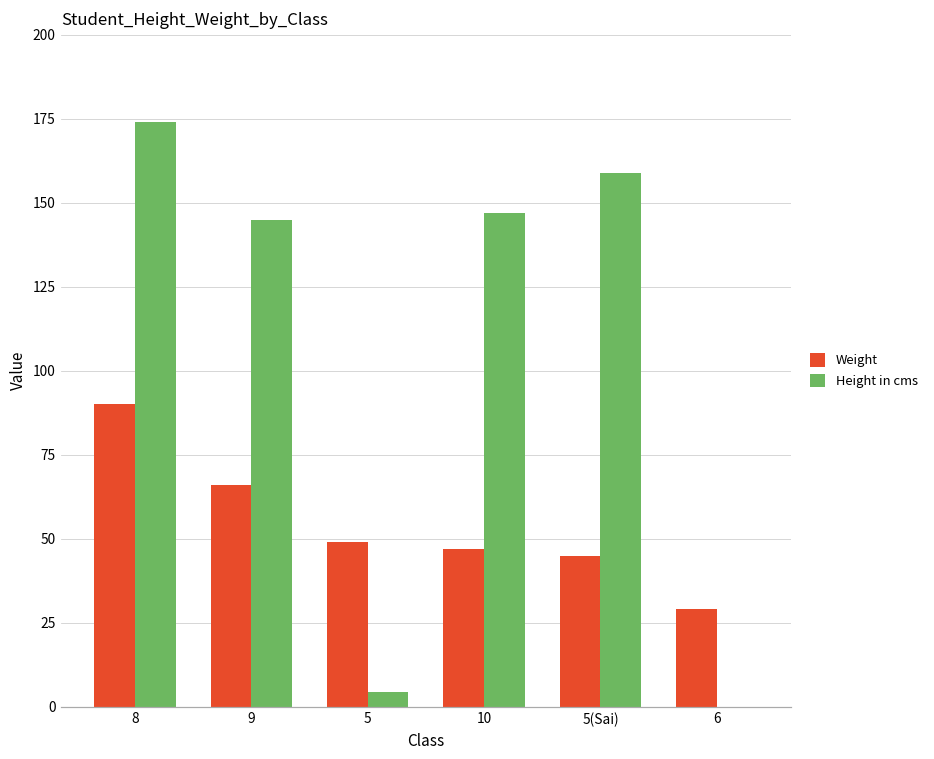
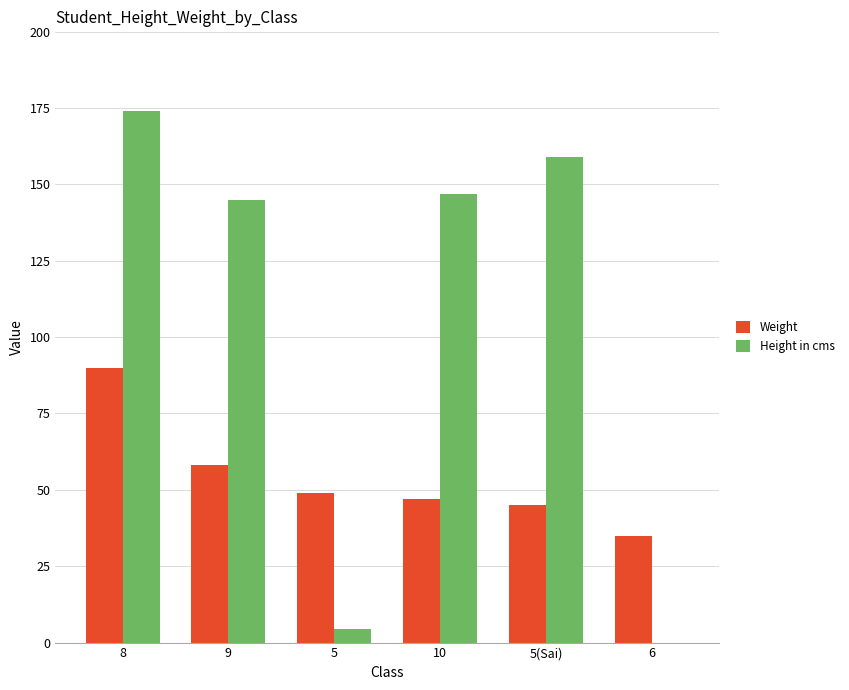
  {
    "Weight": {
      "8": 90,
-     "9": 66,
+     "9": 58,
      "5": 49,
      "10": 47,
      "5(Sai)": 45,
-     "6": 29
+     "6": 35
    },
    "Height in cms": {
      "8": 174,
      "9": 145,
      "5": 5,
      "10": 147,
      "5(Sai)": 159,
      "6": 0
    }
  }
